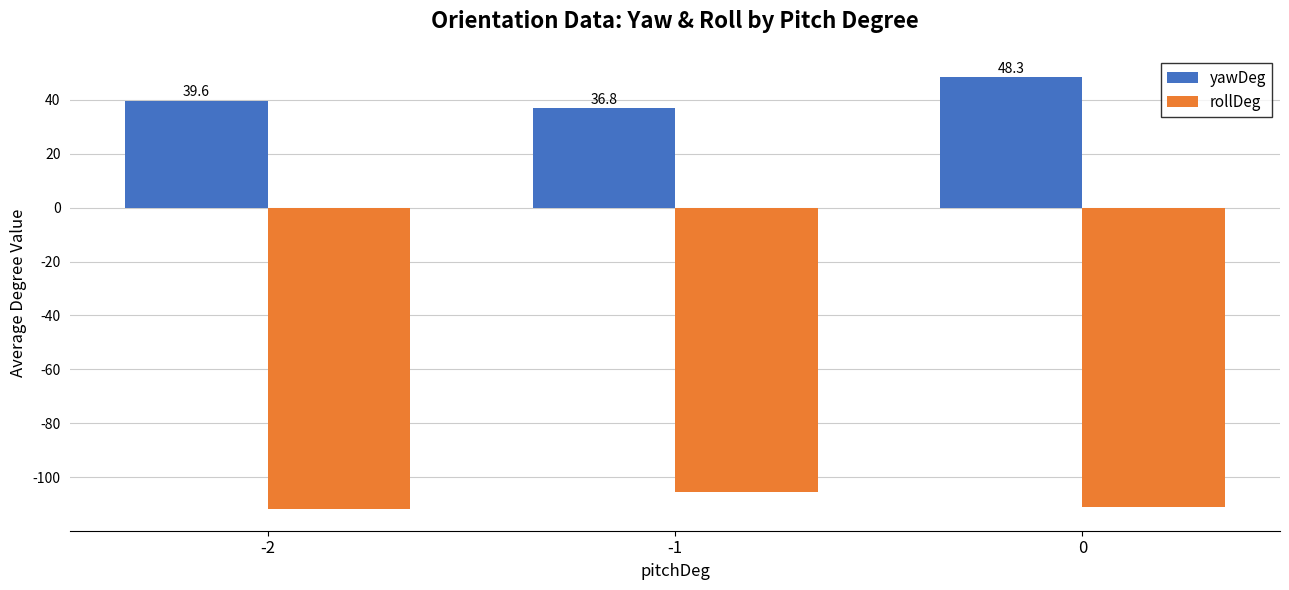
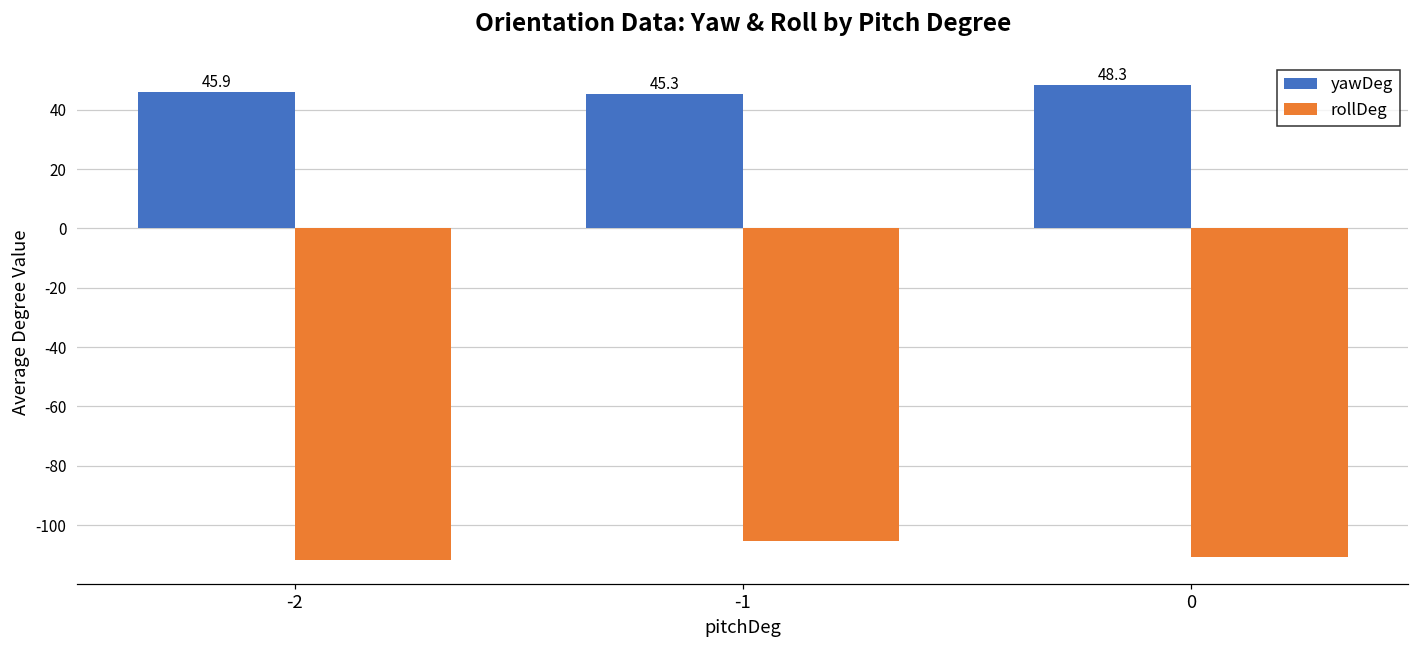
  {
    "yawDeg": {
-     "-2": 39.6,
-     "-1": 36.8,
+     "-2": 45.9,
+     "-1": 45.3,
      "0": 48.3
    },
    "rollDeg": {
      "-2": -112,
      "-1": -105,
      "0": -111
    }
  }
